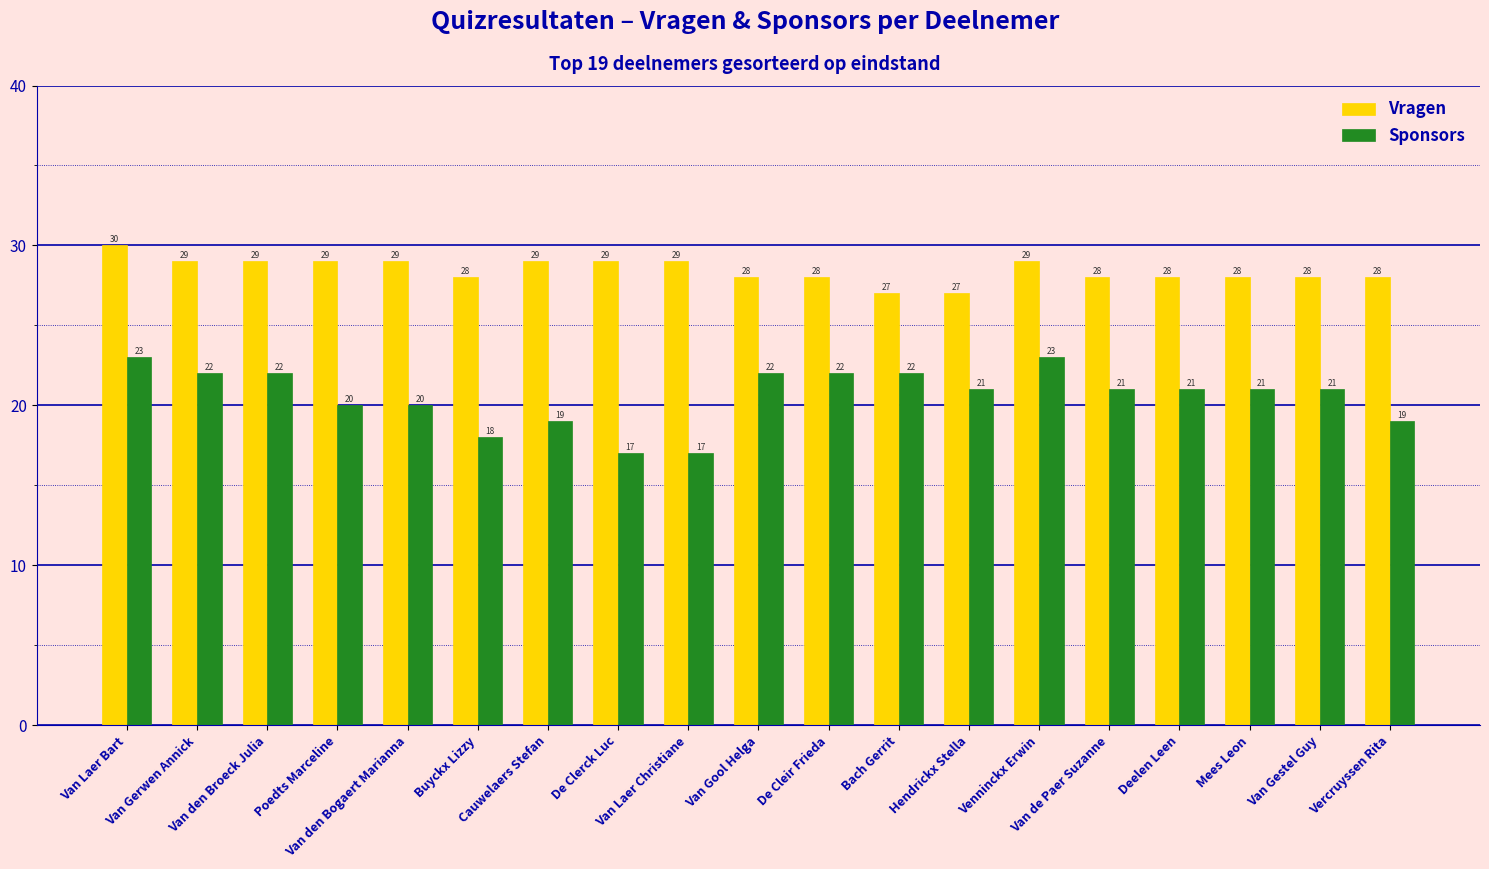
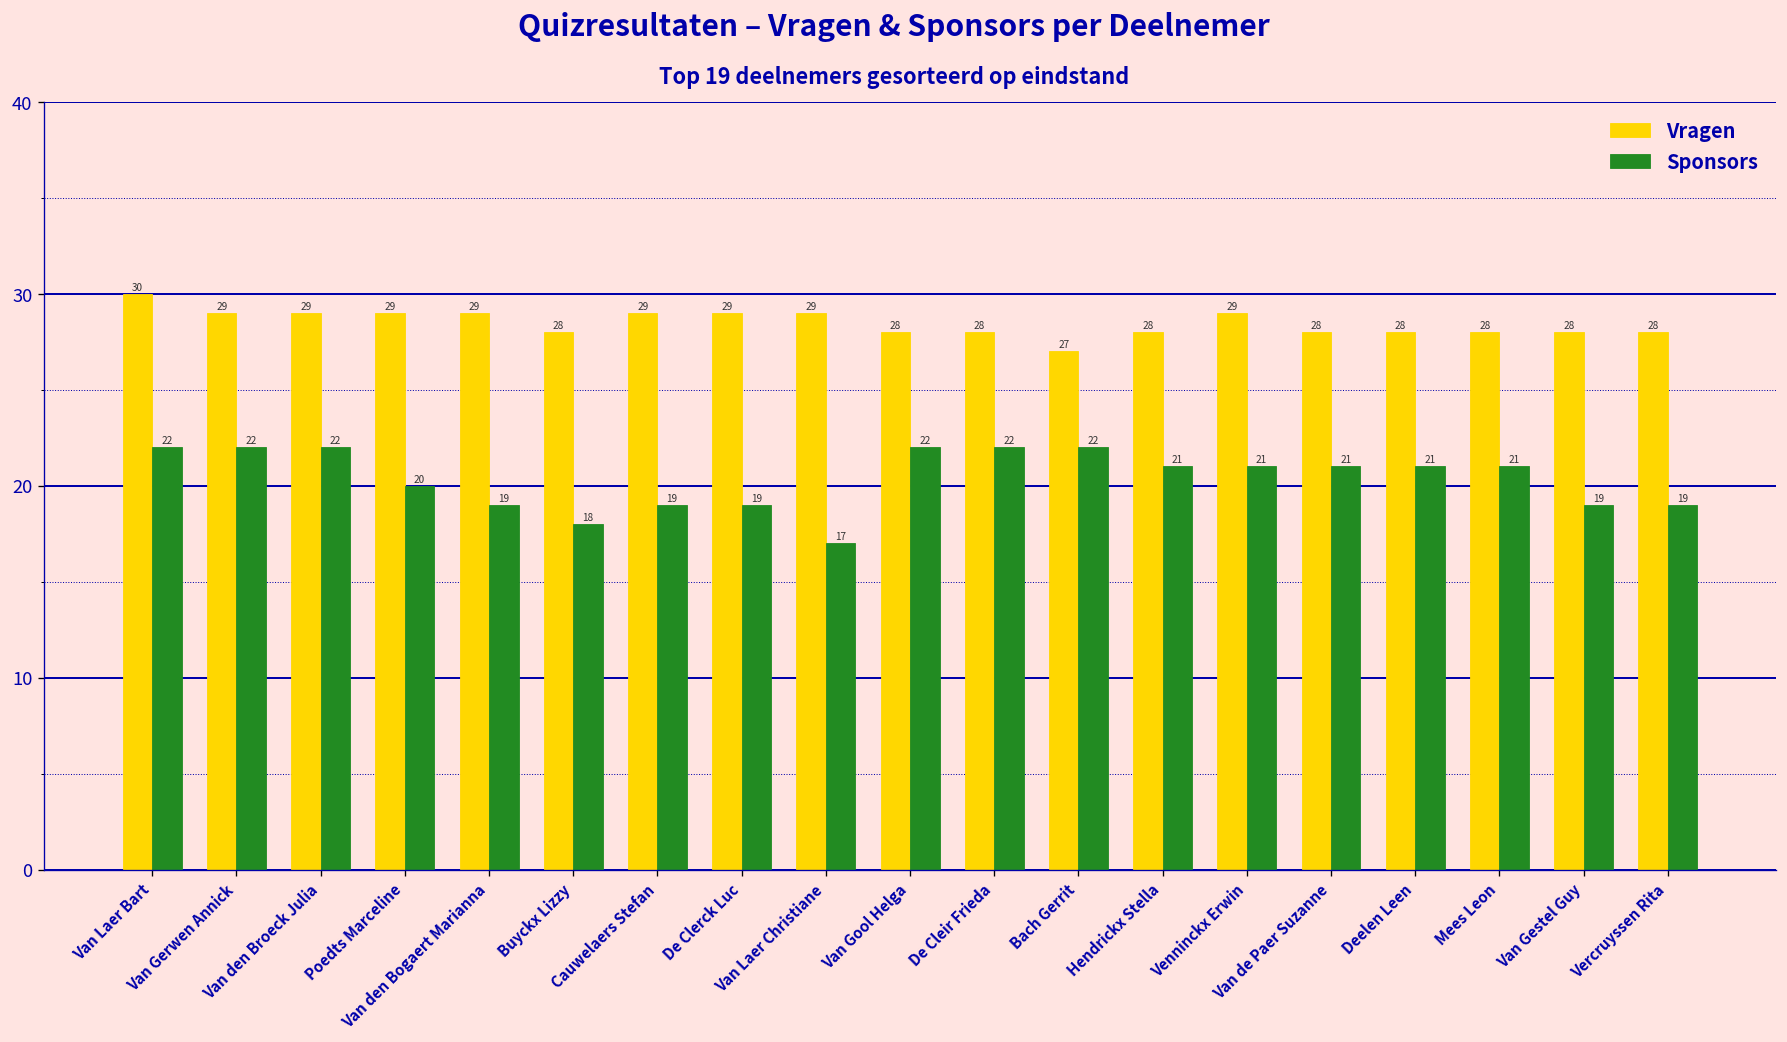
  {
    "Vragen": {
      "Van Laer Bart": 30,
      "Van Gerwen Annick": 29,
      "Van den Broeck Julia": 29,
      "Poedts Marceline": 29,
      "Van den Bogaert Marianna": 29,
      "Buyckx Lizzy": 28,
      "Cauwelaers Stefan": 29,
      "De Clerck Luc": 29,
      "Van Laer Christiane": 29,
      "Van Gool Helga": 28,
      "De Cleir Frieda": 28,
      "Bach Gerrit": 27,
-     "Hendrickx Stella": 27,
+     "Hendrickx Stella": 28,
      "Venninckx Erwin": 29,
      "Van de Paer Suzanne": 28,
      "Deelen Leen": 28,
      "Mees Leon": 28,
      "Van Gestel Guy": 28,
      "Vercruyssen Rita": 28
    },
    "Sponsors": {
-     "Van Laer Bart": 23,
+     "Van Laer Bart": 22,
      "Van Gerwen Annick": 22,
      "Van den Broeck Julia": 22,
      "Poedts Marceline": 20,
-     "Van den Bogaert Marianna": 20,
+     "Van den Bogaert Marianna": 19,
      "Buyckx Lizzy": 18,
      "Cauwelaers Stefan": 19,
-     "De Clerck Luc": 17,
+     "De Clerck Luc": 19,
      "Van Laer Christiane": 17,
      "Van Gool Helga": 22,
      "De Cleir Frieda": 22,
      "Bach Gerrit": 22,
      "Hendrickx Stella": 21,
-     "Venninckx Erwin": 23,
+     "Venninckx Erwin": 21,
      "Van de Paer Suzanne": 21,
      "Deelen Leen": 21,
      "Mees Leon": 21,
-     "Van Gestel Guy": 21,
+     "Van Gestel Guy": 19,
      "Vercruyssen Rita": 19
    }
  }
